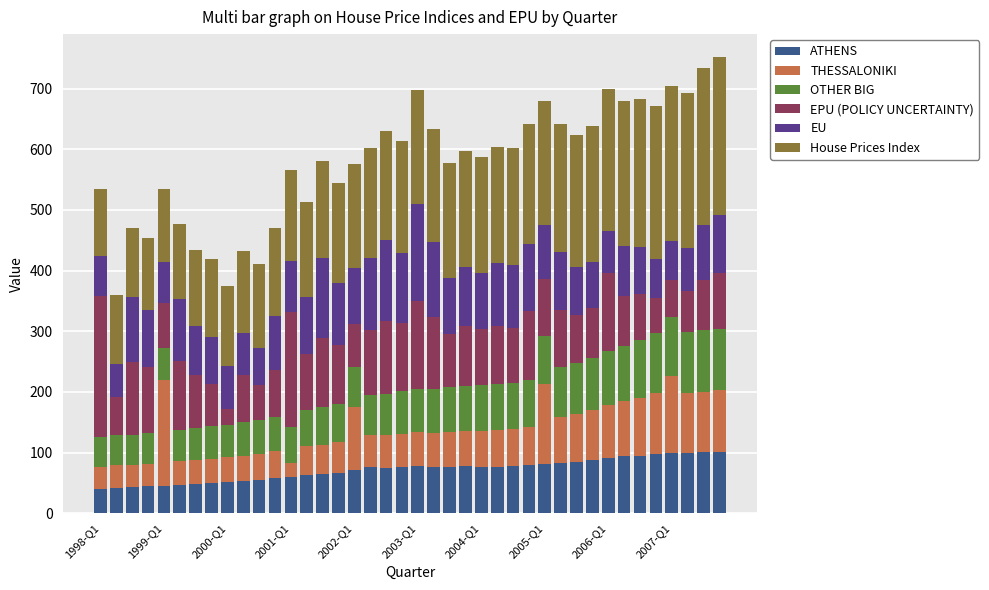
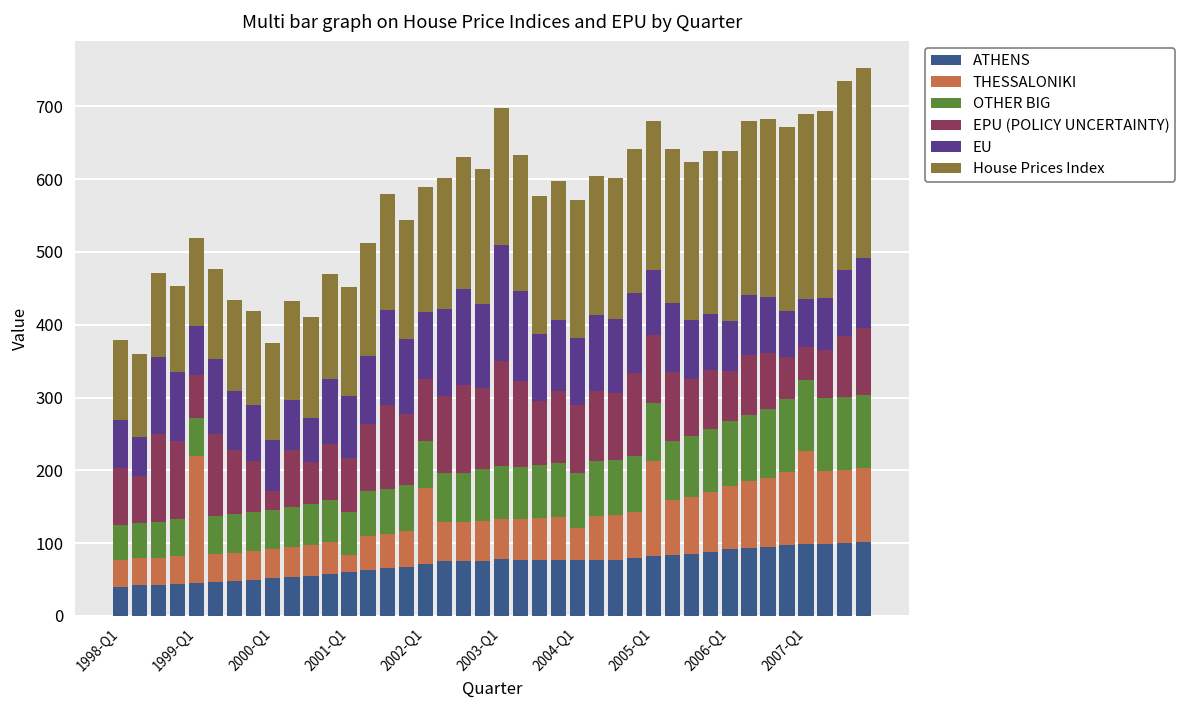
  {
    "THESSALONIKI": {
      "1998-Q1": 40,
      "1999-Q1": 180,
      "2000-Q1": 40,
      "2001-Q1": 20,
      "2002-Q1": 100,
      "2003-Q1": 60,
-     "2004-Q1": 60,
+     "2004-Q1": 40,
      "2005-Q1": 130,
      "2006-Q1": 90,
      "2007-Q1": 130
    },
    "EPU (POLICY UNCERTAINTY)": {
-     "1998-Q1": 230,
-     "1999-Q1": 80,
+     "1998-Q1": 80,
+     "1999-Q1": 60,
      "2000-Q1": 30,
-     "2001-Q1": 190,
-     "2002-Q1": 70,
+     "2001-Q1": 70,
+     "2002-Q1": 80,
      "2003-Q1": 150,
      "2004-Q1": 90,
      "2005-Q1": 90,
-     "2006-Q1": 130,
-     "2007-Q1": 60
+     "2006-Q1": 70,
+     "2007-Q1": 50
    }
  }
